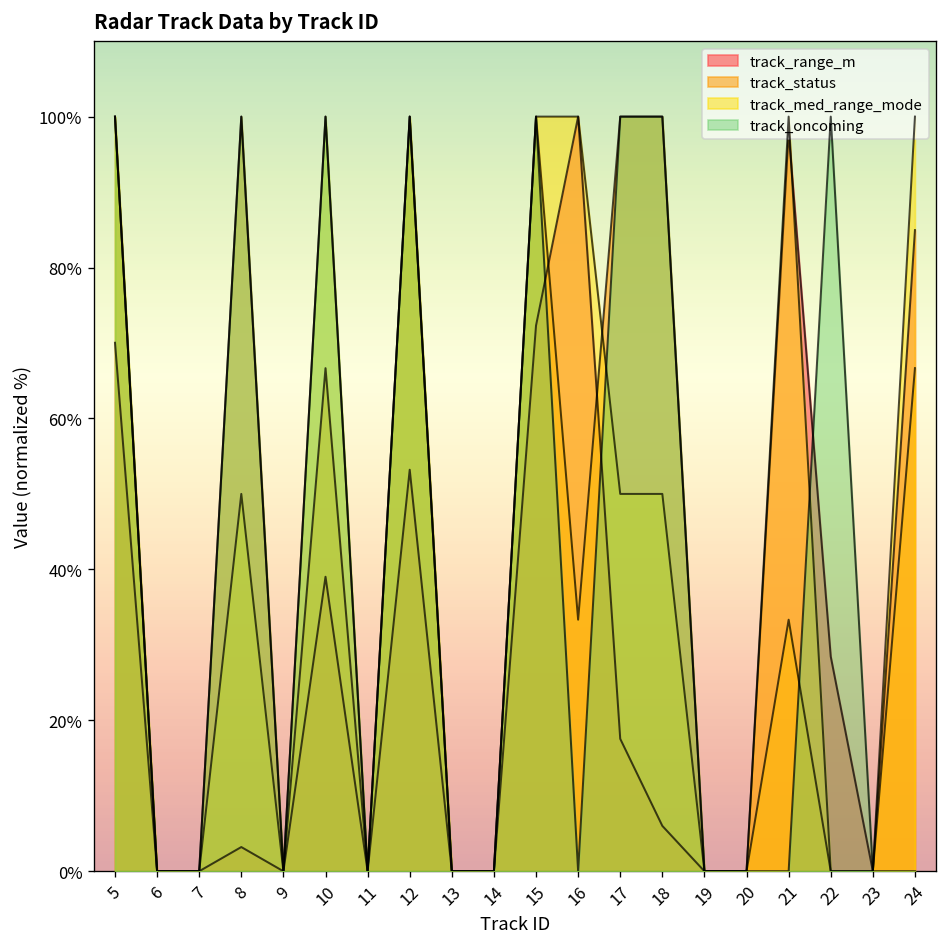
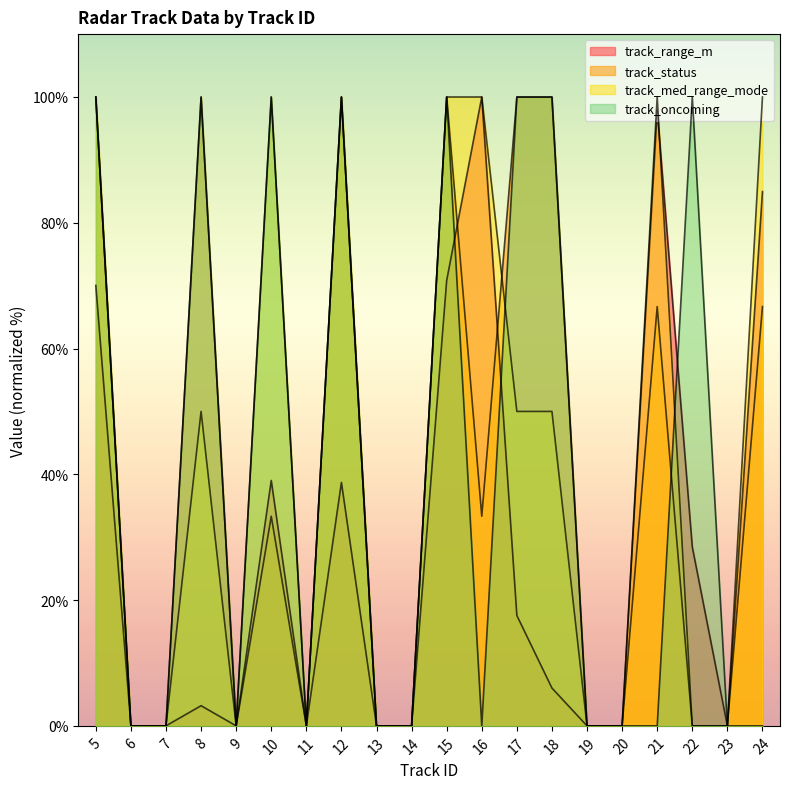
  {
    "track_range_m": {
      "5": "70%",
      "8": "3%",
      "10": "39%",
-     "12": "53%",
-     "15": "72%",
+     "12": "39%",
+     "15": "71%",
      "17": "18%",
      "18": "6%",
      "22": "28%",
      "24": "85%"
    },
    "track_status": {
-     "10": "67%",
+     "10": "33%",
      "16": "33%",
-     "21": "33%",
+     "21": "67%",
      "24": "67%"
    },
    "track_med_range_mode": {
      "8": "50%",
      "17": "50%",
      "18": "50%"
    },
    "track_oncoming": {
      "16": "0%",
      "21": "0%",
      "24": "0%"
    }
  }
